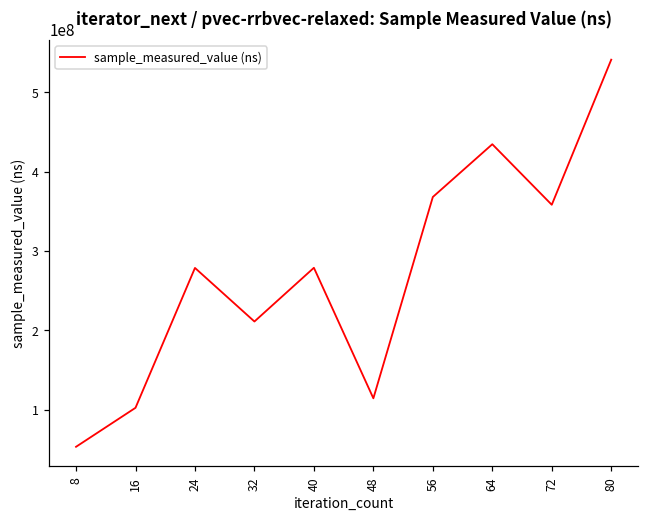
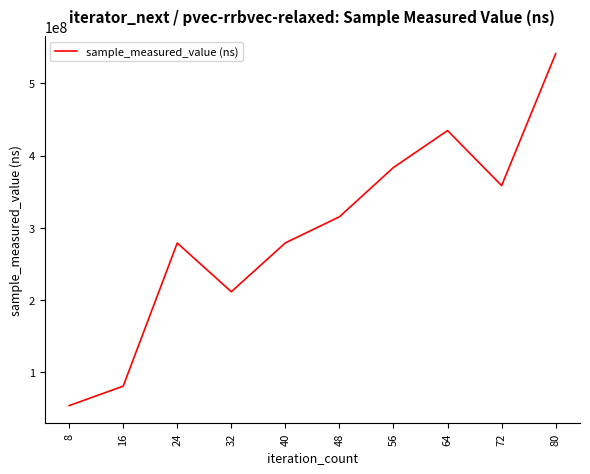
  {
    "8": 50000000,
-   "16": 100000000,
+   "16": 80000000,
    "24": 280000000,
    "32": 210000000,
    "40": 280000000,
-   "48": 110000000,
-   "56": 370000000,
+   "48": 320000000,
+   "56": 380000000,
    "64": 430000000,
    "72": 360000000,
    "80": 540000000
  }
